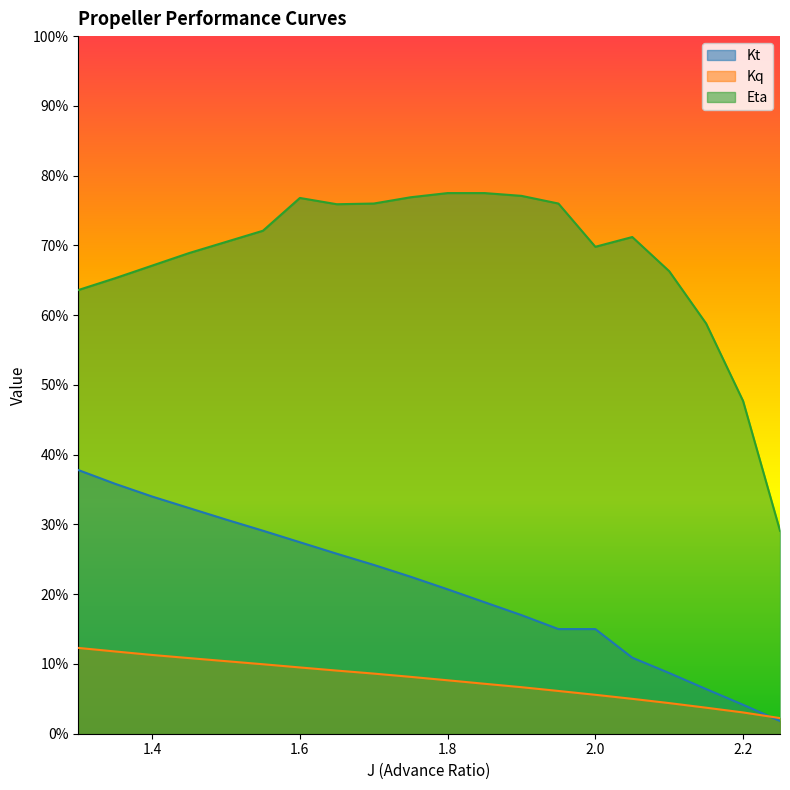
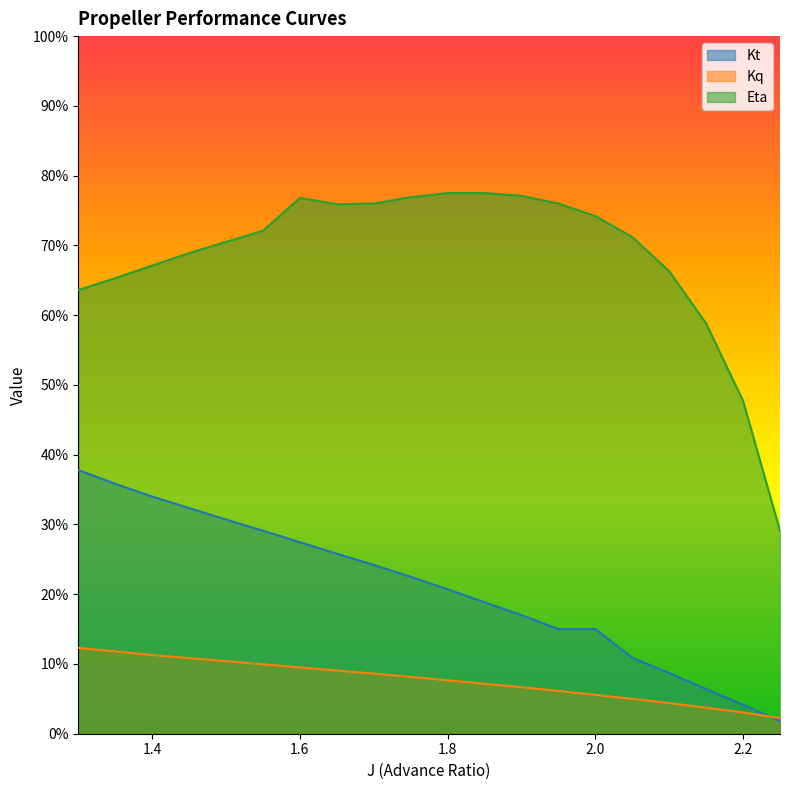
  {
    "Kt": {
      "1.4": "34%",
      "1.6": "27%",
      "1.8": "21%",
      "2.0": "15%",
      "2.2": "4%"
    },
    "Kq": {
      "1.4": "11%",
      "1.6": "10%",
      "1.8": "8%",
      "2.0": "6%",
      "2.2": "3%"
    },
    "Eta": {
      "1.4": "67%",
      "1.6": "77%",
      "1.8": "78%",
-     "2.0": "70%",
+     "2.0": "74%",
      "2.2": "48%"
    }
  }
